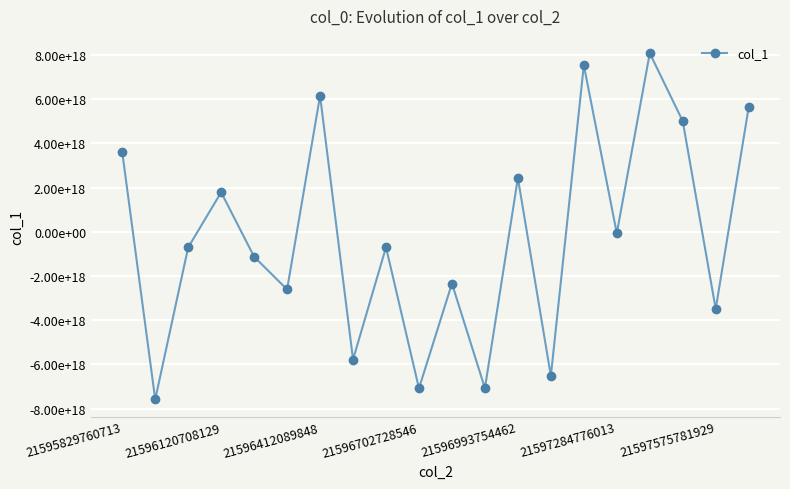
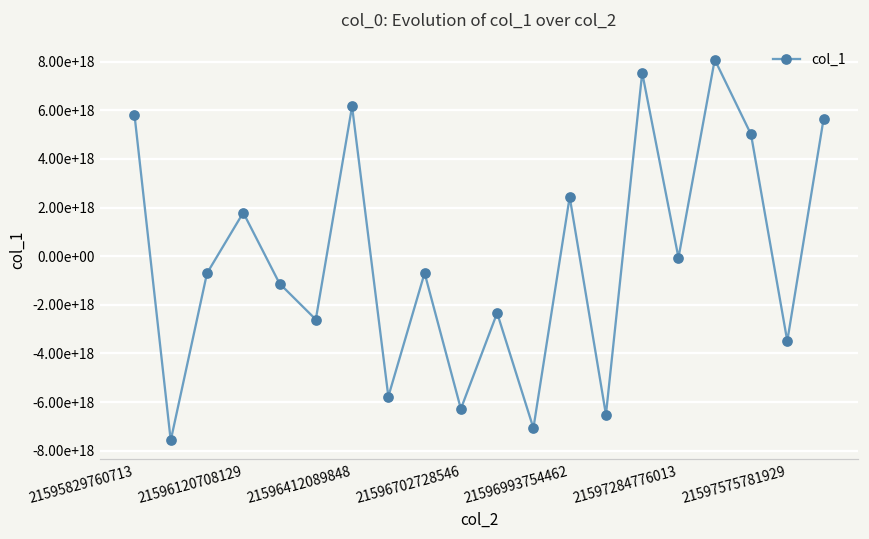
  {
-   "21595829760713": 3600000000000000000,
+   "21595829760713": 5800000000000000000,
    "21596120708129": 1800000000000000000,
    "21596412089848": 6200000000000000000,
-   "21596702728546": -7100000000000000000,
+   "21596702728546": -6300000000000000000,
    "21596993754462": 2400000000000000000,
    "21597284776013": -100000000000000000,
    "21597575781929": -3500000000000000000
  }
